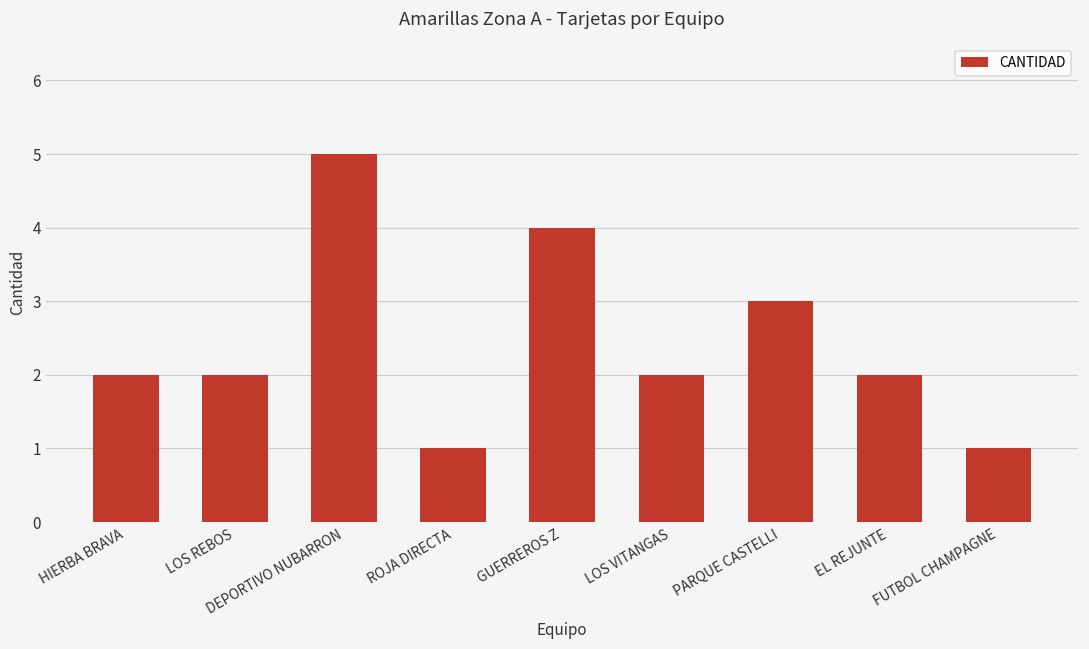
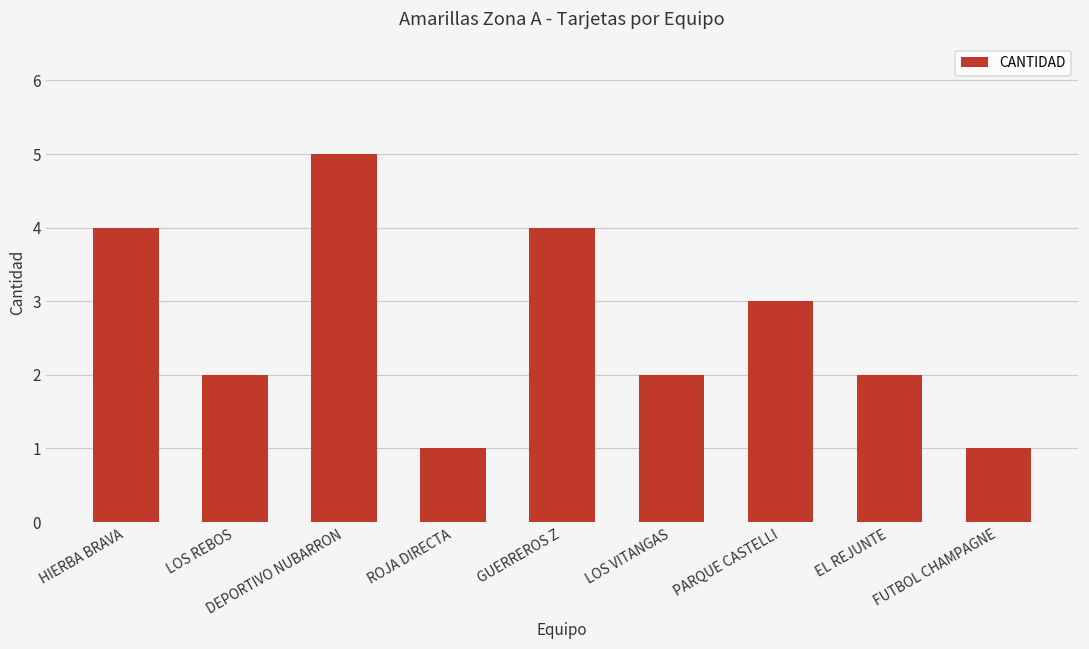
  {
-   "HIERBA BRAVA": 2,
+   "HIERBA BRAVA": 4,
    "LOS REBOS": 2,
    "DEPORTIVO NUBARRON": 5,
    "ROJA DIRECTA": 1,
    "GUERREROS Z": 4,
    "LOS VITANGAS": 2,
    "PARQUE CASTELLI": 3,
    "EL REJUNTE": 2,
    "FUTBOL CHAMPAGNE": 1
  }
